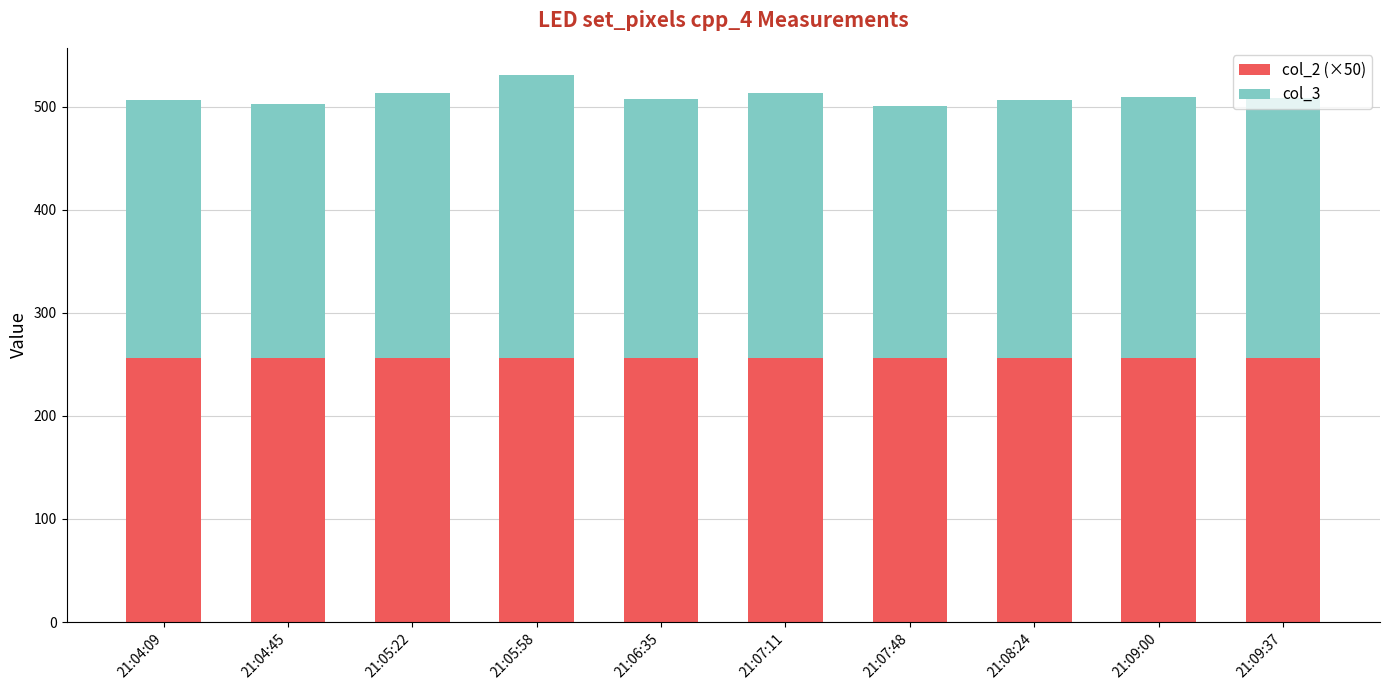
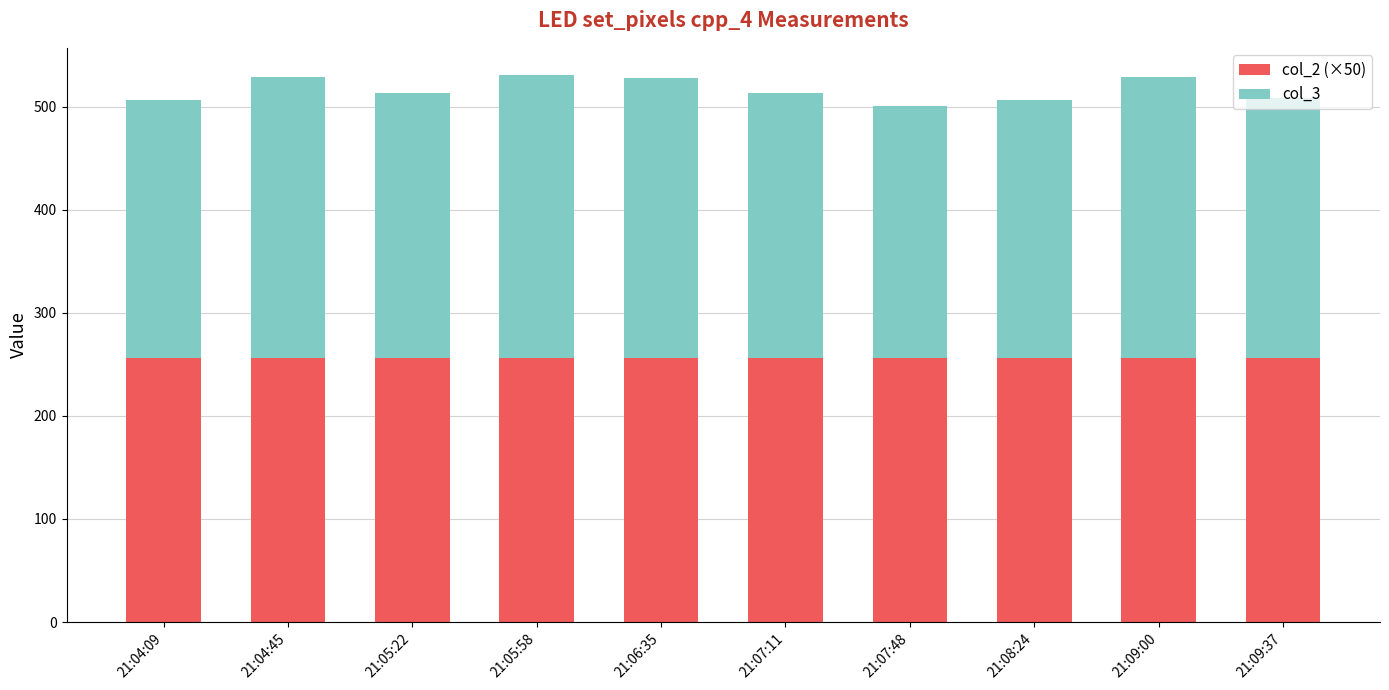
  {
    "col_2 (×50)": {
      "21:04:09": 256,
      "21:04:45": 256,
      "21:05:22": 256,
      "21:05:58": 256,
      "21:06:35": 256,
      "21:07:11": 256,
      "21:07:48": 256,
      "21:08:24": 256,
      "21:09:00": 256,
      "21:09:37": 256
    },
    "col_3": {
      "21:04:09": 250,
-     "21:04:45": 247,
+     "21:04:45": 272,
      "21:05:22": 257,
      "21:05:58": 274,
-     "21:06:35": 252,
+     "21:06:35": 272,
      "21:07:11": 257,
      "21:07:48": 244,
      "21:08:24": 250,
-     "21:09:00": 253
+     "21:09:00": 272
    }
  }
